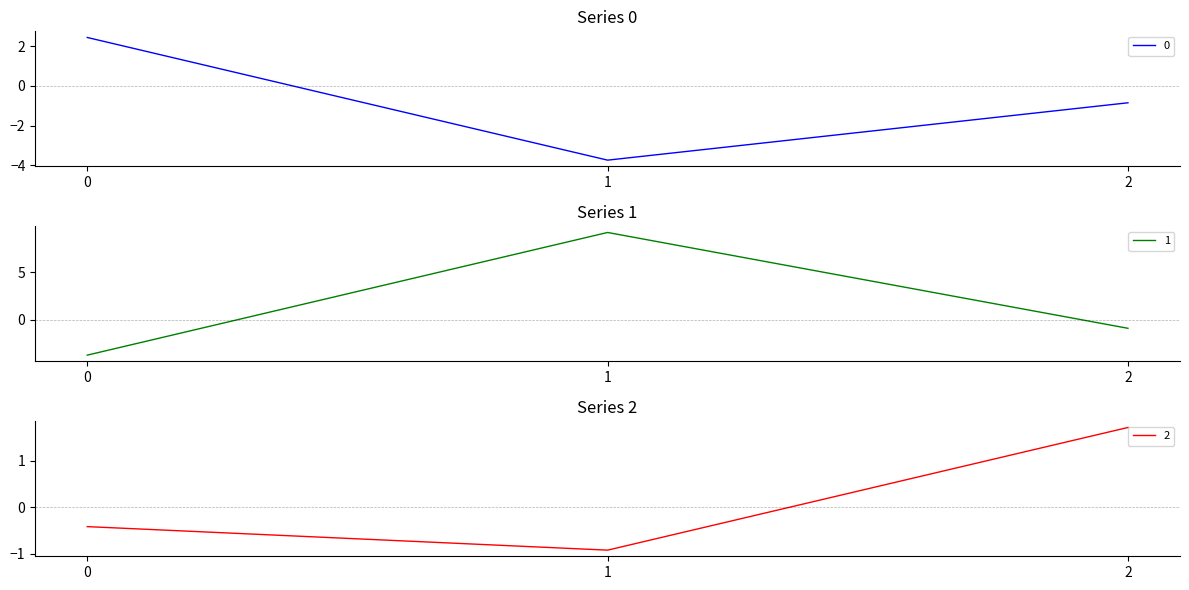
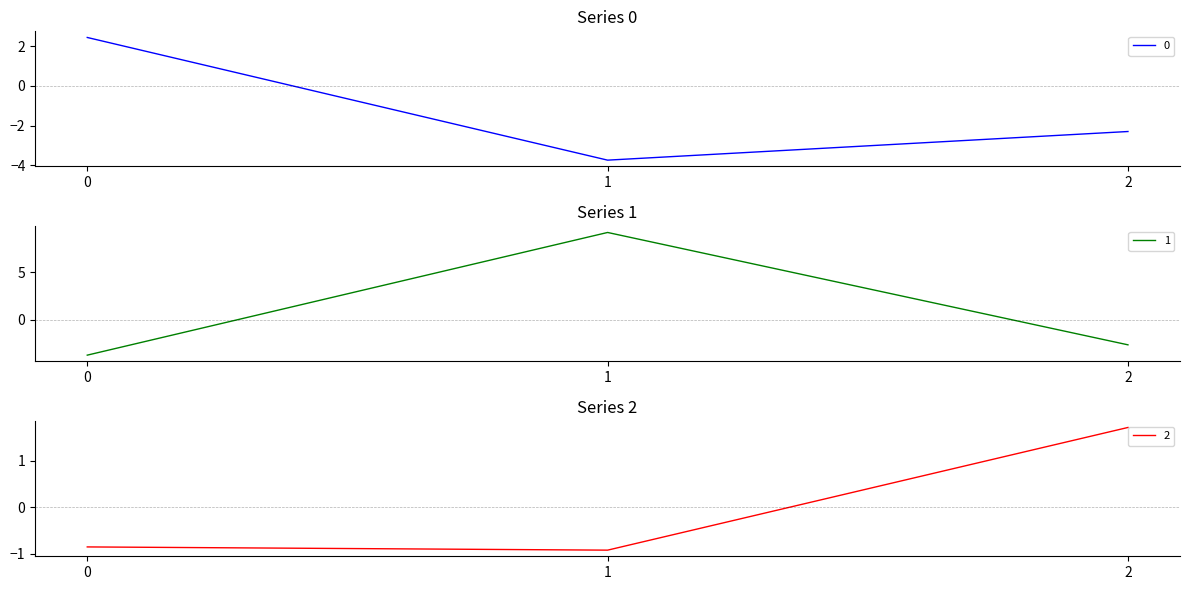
  {
    "Series 0": {
      "0": 2.5,
      "1": -3.8,
-     "2": -0.8
+     "2": -2.3
    },
    "Series 1": {
      "0": -4,
      "1": 9,
-     "2": -1
+     "2": -3
    },
    "Series 2": {
-     "0": -0.4,
+     "0": -0.8,
      "1": -0.9,
      "2": 1.7
    }
  }
